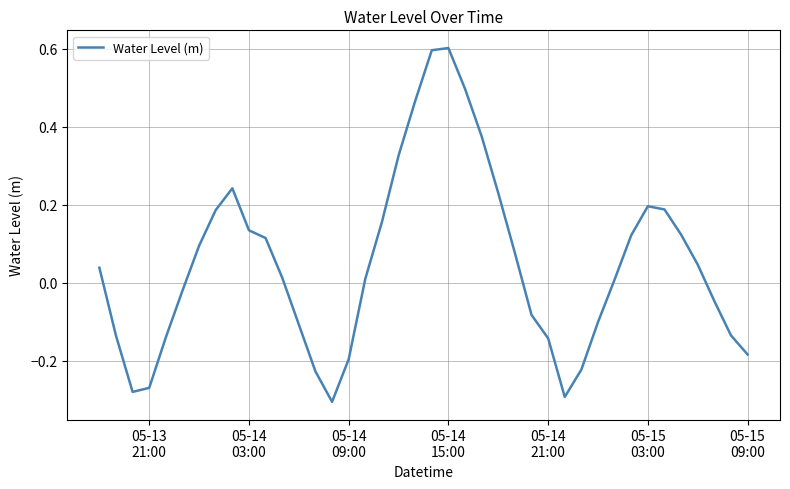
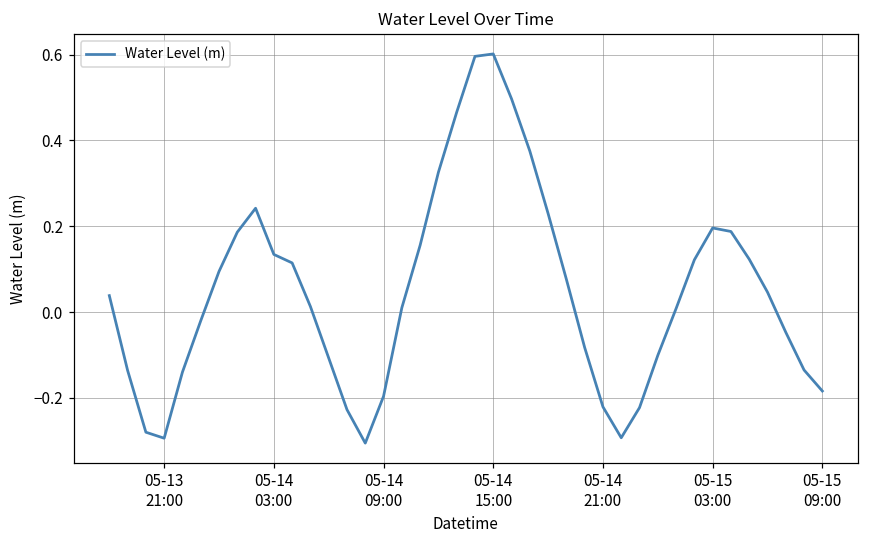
  {
-   "05-13 21:00": -0.27,
+   "05-13 21:00": -0.29,
    "05-14 03:00": 0.13,
    "05-14 09:00": -0.20,
    "05-14 15:00": 0.60,
-   "05-14 21:00": -0.14,
+   "05-14 21:00": -0.22,
    "05-15 03:00": 0.20,
    "05-15 09:00": -0.18
  }
